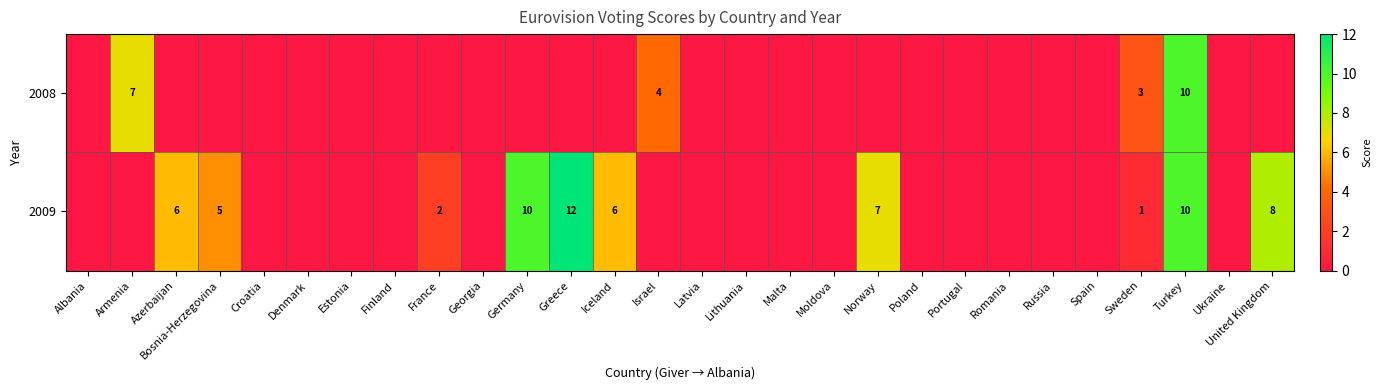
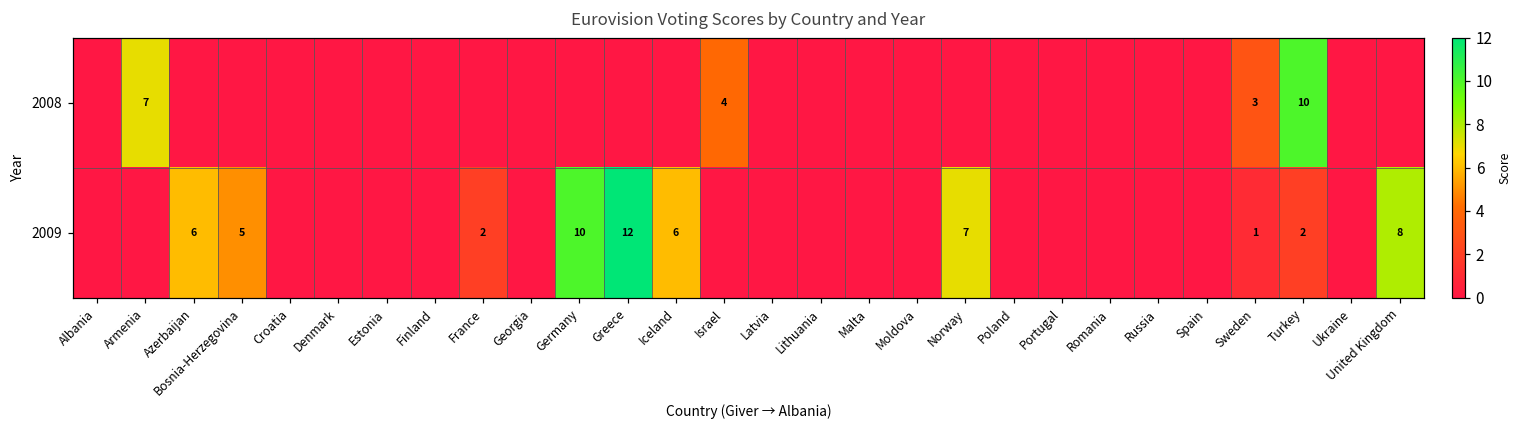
  {
    "2008": {
      "Armenia": 7,
      "Israel": 4,
      "Sweden": 3,
      "Turkey": 10
    },
    "2009": {
      "Azerbaijan": 6,
      "Bosnia-Herzegovina": 5,
      "France": 2,
      "Germany": 10,
      "Greece": 12,
      "Iceland": 6,
      "Norway": 7,
      "Sweden": 1,
-     "Turkey": 10,
+     "Turkey": 2,
      "United Kingdom": 8
    }
  }
